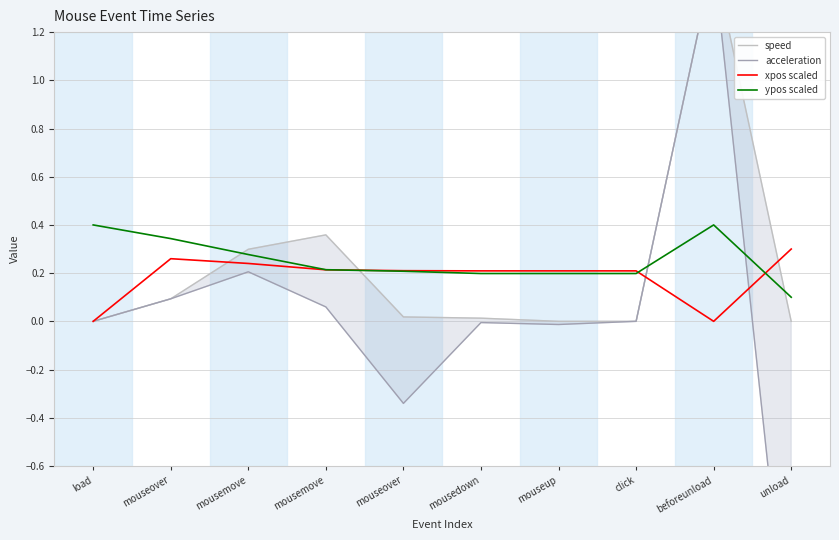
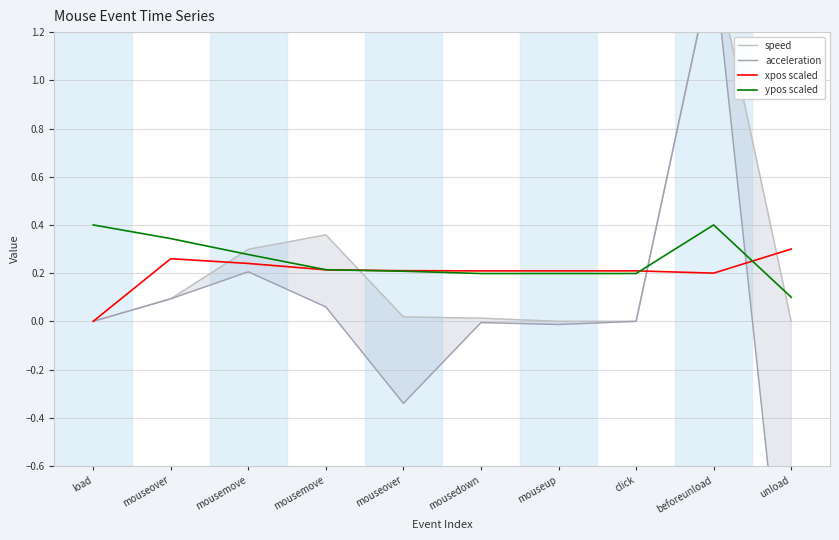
  {
    "xpos scaled": {
      "mousedown": 0.2,
      "mouseup": 0.2,
      "click": 0.2,
-     "beforeunload": 0.0,
+     "beforeunload": 0.2,
      "unload": 0.3
    },
    "ypos scaled": {
      "load": 0.4,
      "mousedown": 0.2,
      "mouseup": 0.2,
      "click": 0.2,
      "beforeunload": 0.4,
      "unload": 0.1
    }
  }
